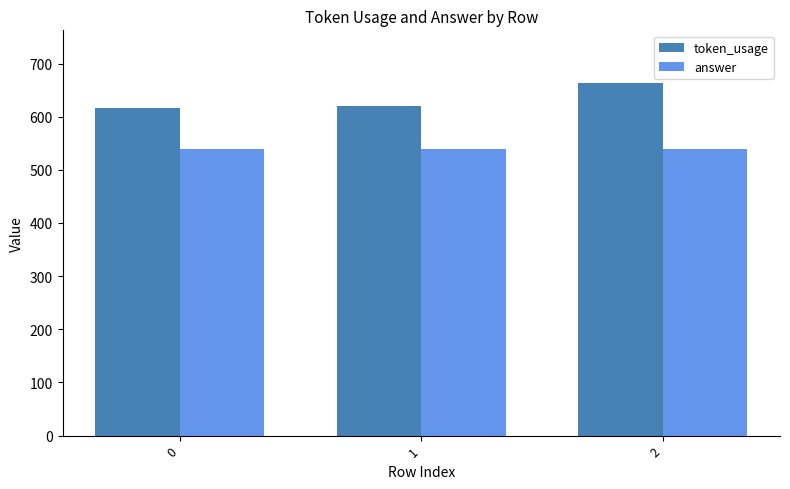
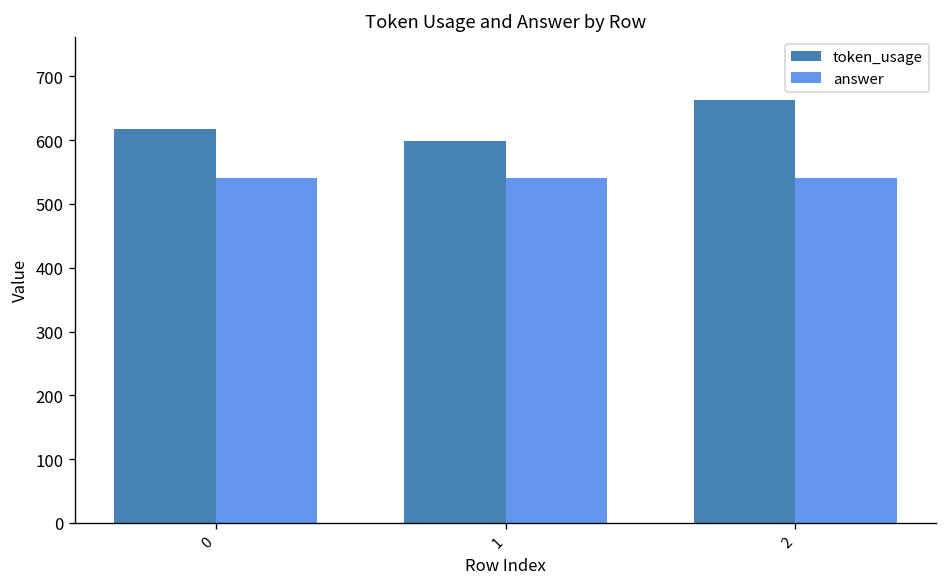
  {
    "token_usage": {
      "0": 620,
-     "1": 620,
+     "1": 600,
      "2": 660
    },
    "answer": {
      "0": 540,
      "1": 540,
      "2": 540
    }
  }
